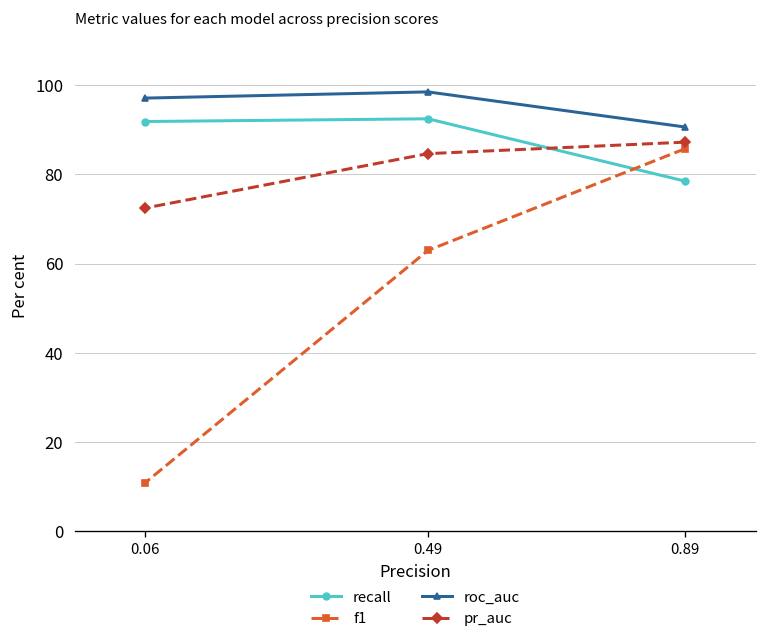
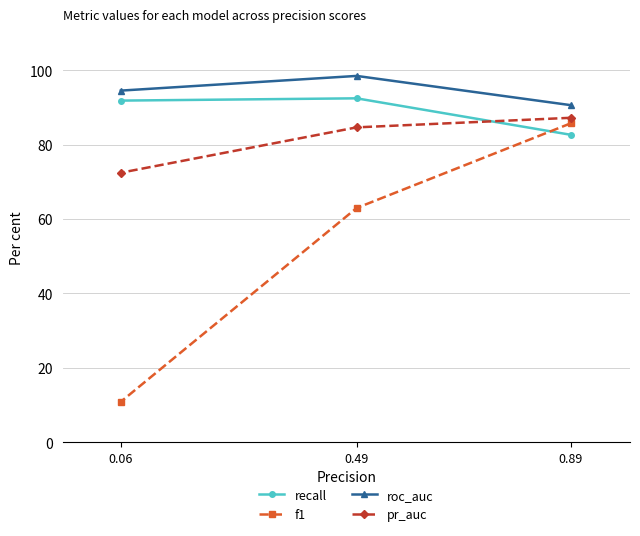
  {
    "recall": {
      "0.06": 92,
      "0.49": 92,
-     "0.89": 78
+     "0.89": 83
    },
    "roc_auc": {
-     "0.06": 97,
+     "0.06": 95,
      "0.49": 98,
      "0.89": 91
    }
  }
